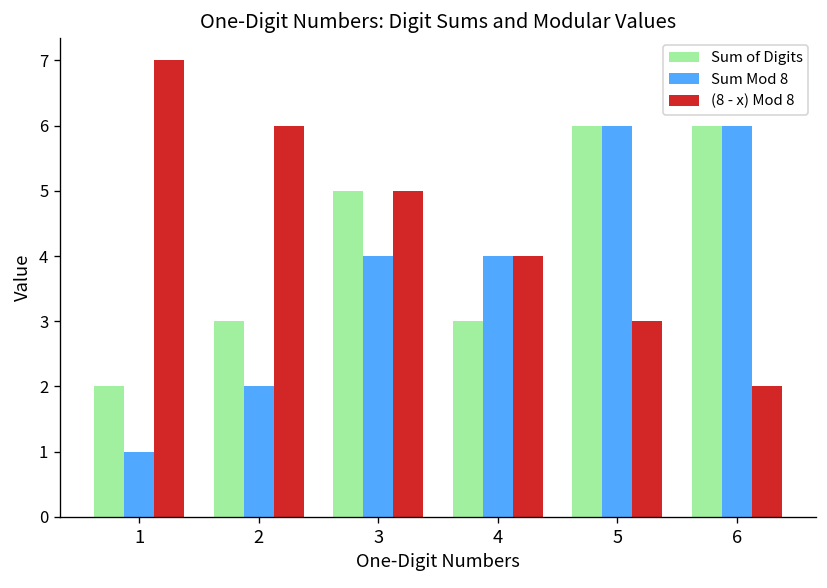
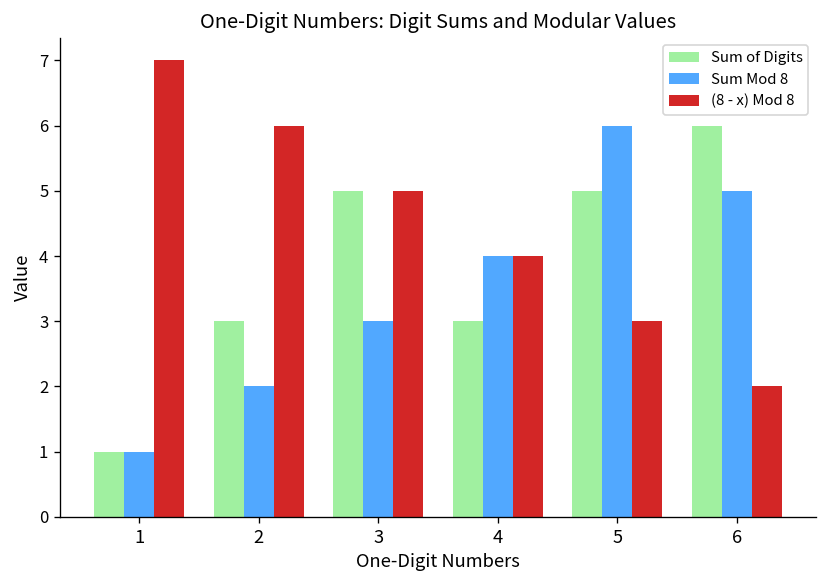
  {
    "Sum of Digits": {
-     "1": 2,
+     "1": 1,
      "2": 3,
      "3": 5,
      "4": 3,
-     "5": 6,
+     "5": 5,
      "6": 6
    },
    "Sum Mod 8": {
      "1": 1,
      "2": 2,
-     "3": 4,
+     "3": 3,
      "4": 4,
      "5": 6,
-     "6": 6
+     "6": 5
    },
    "(8 - x) Mod 8": {
      "1": 7,
      "2": 6,
      "3": 5,
      "4": 4,
      "5": 3,
      "6": 2
    }
  }
